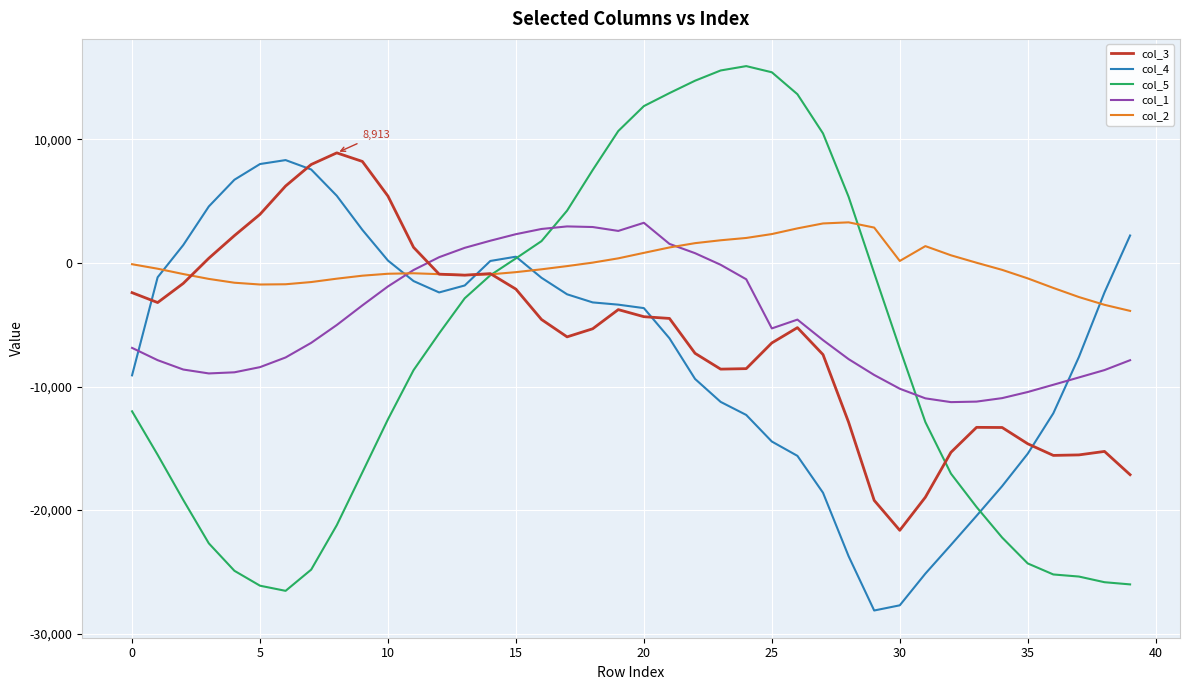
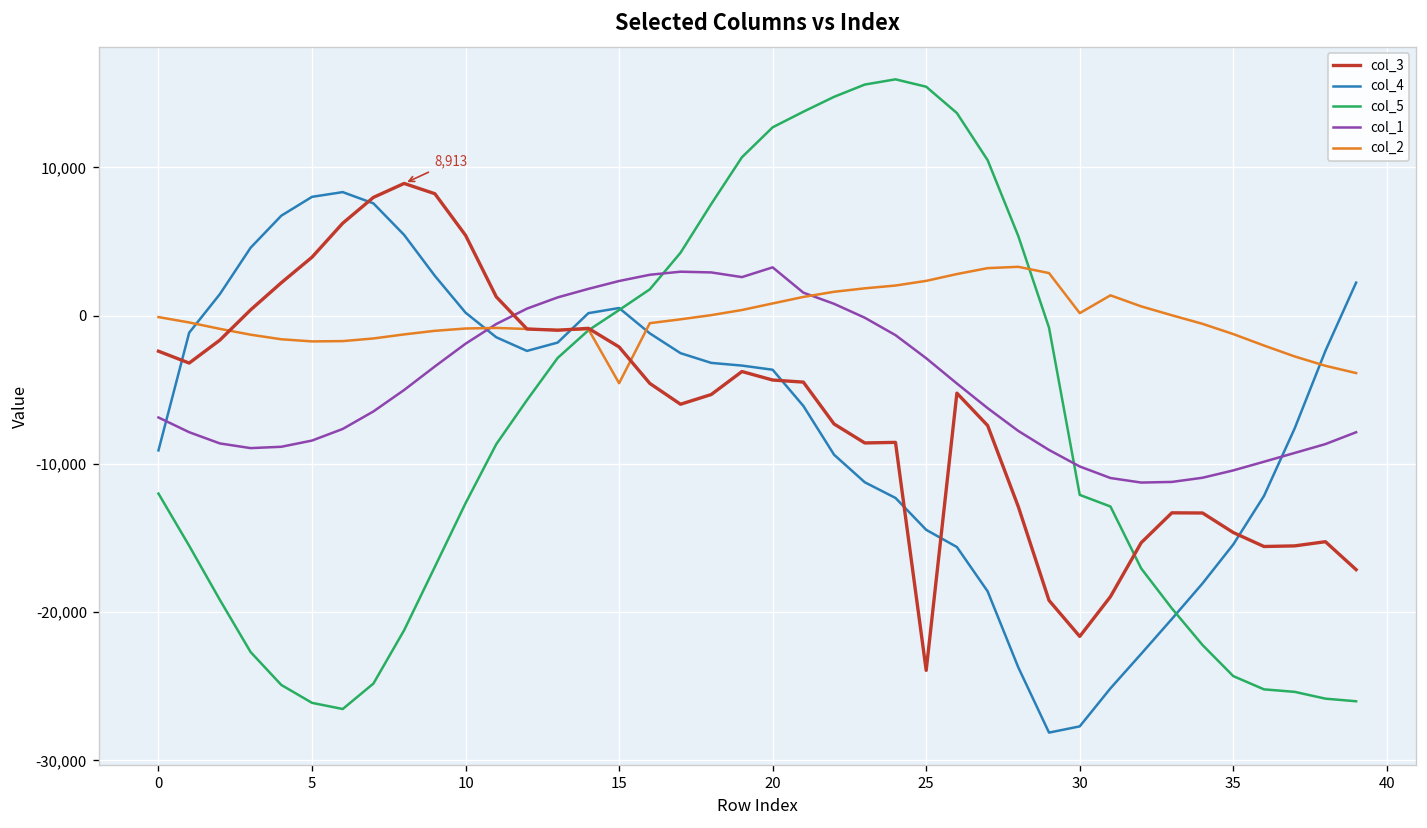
  {
    "col_3": {
      "0": "-2,400",
      "5": "3,900",
      "10": "5,400",
      "15": "-2,100",
      "20": "-4,300",
-     "25": "-6,500",
+     "25": "-23,900",
      "30": "-21,600",
      "35": "-14,600"
    },
    "col_4": {
      "0": "-9,100",
      "5": "8,000",
      "10": "200",
      "20": "-3,700",
      "25": "-14,500",
      "30": "-27,700",
      "35": "-15,400"
    },
    "col_5": {
      "0": "-12,000",
      "5": "-26,100",
      "10": "-12,700",
      "20": "12,700",
      "25": "15,400",
-     "30": "-6,900",
+     "30": "-12,100",
      "35": "-24,300"
    },
    "col_1": {
      "0": "-6,900",
      "5": "-8,400",
      "10": "-1,900",
      "15": "2,300",
      "20": "3,300",
-     "25": "-5,300",
+     "25": "-2,900",
      "30": "-10,200",
      "35": "-10,400"
    },
    "col_2": {
      "0": "-100",
      "5": "-1,700",
      "10": "-900",
-     "15": "-700",
+     "15": "-4,600",
      "20": "800",
      "25": "2,300",
      "30": "200",
      "35": "-1,200"
    }
  }
